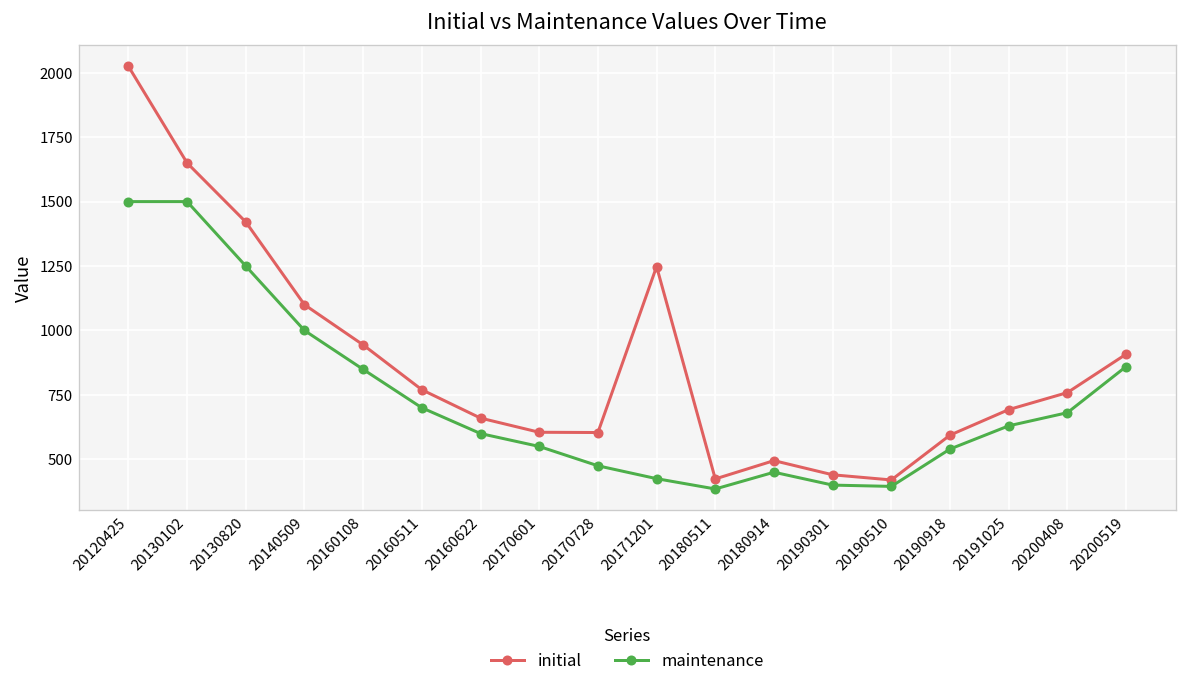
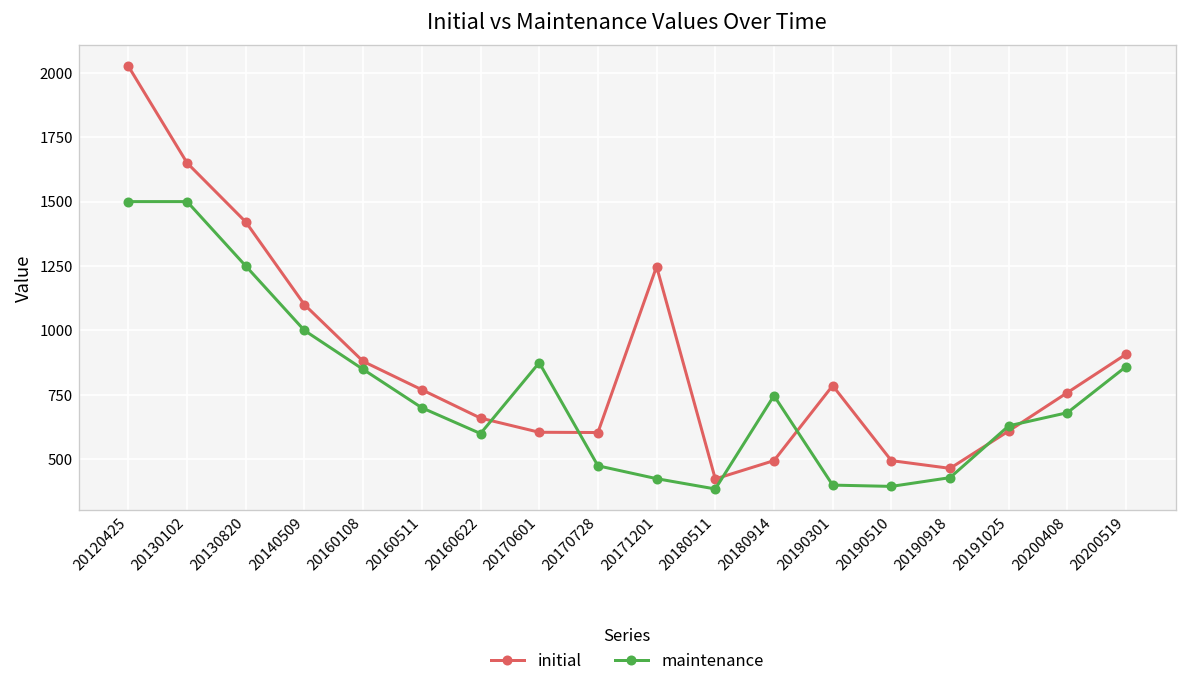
  {
    "initial": {
      "20120425": 2030,
      "20130102": 1650,
      "20130820": 1420,
      "20140509": 1100,
-     "20160108": 940,
+     "20160108": 880,
      "20160511": 770,
      "20160622": 660,
      "20170601": 610,
      "20170728": 600,
      "20171201": 1250,
      "20180511": 420,
      "20180914": 500,
-     "20190301": 440,
-     "20190510": 420,
-     "20190918": 590,
-     "20191025": 690,
+     "20190301": 790,
+     "20190510": 500,
+     "20190918": 470,
+     "20191025": 610,
      "20200408": 760,
      "20200519": 910
    },
    "maintenance": {
      "20120425": 1500,
      "20130102": 1500,
      "20130820": 1250,
      "20140509": 1000,
      "20160108": 850,
      "20160511": 700,
      "20160622": 600,
-     "20170601": 550,
+     "20170601": 880,
      "20170728": 480,
      "20171201": 430,
      "20180511": 390,
-     "20180914": 450,
+     "20180914": 750,
      "20190301": 400,
      "20190510": 400,
-     "20190918": 540,
+     "20190918": 430,
      "20191025": 630,
      "20200408": 680,
      "20200519": 860
    }
  }
